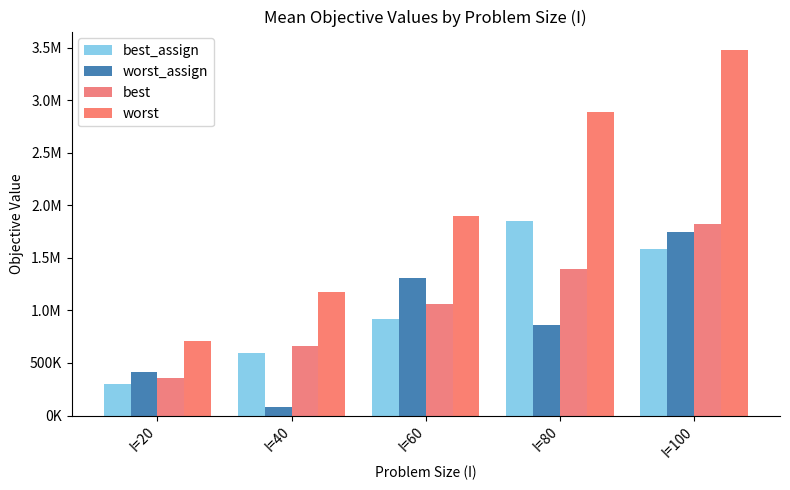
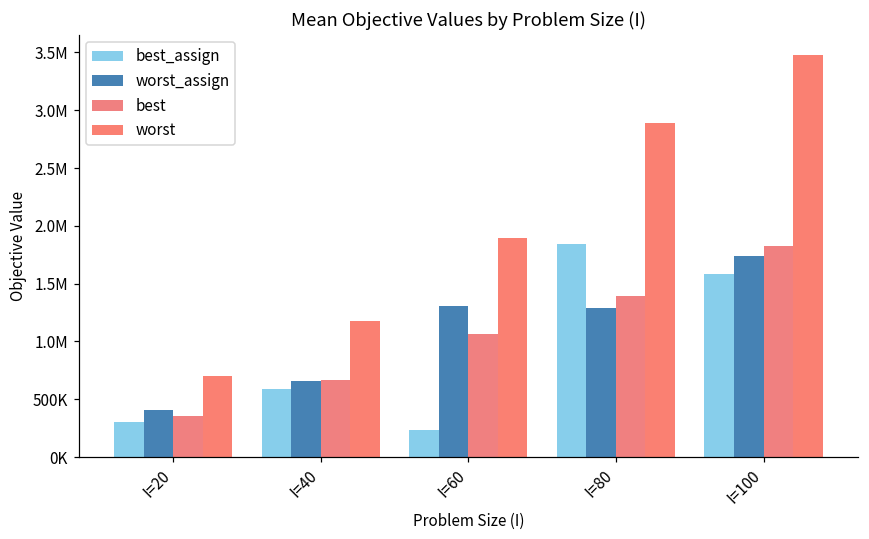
  {
    "best_assign": {
      "I=20": 300000,
      "I=40": 590000,
-     "I=60": 920000,
+     "I=60": 230000,
      "I=80": 1850000,
      "I=100": 1580000
    },
    "worst_assign": {
      "I=20": 410000,
-     "I=40": 80000,
+     "I=40": 660000,
      "I=60": 1310000,
-     "I=80": 860000,
+     "I=80": 1290000,
      "I=100": 1740000
    }
  }
